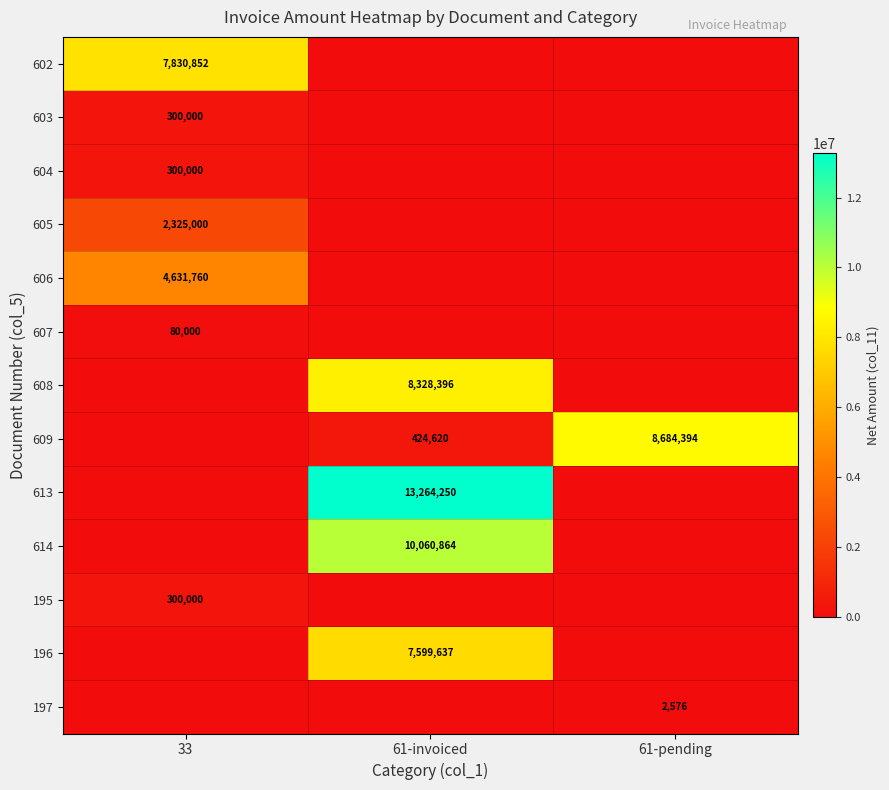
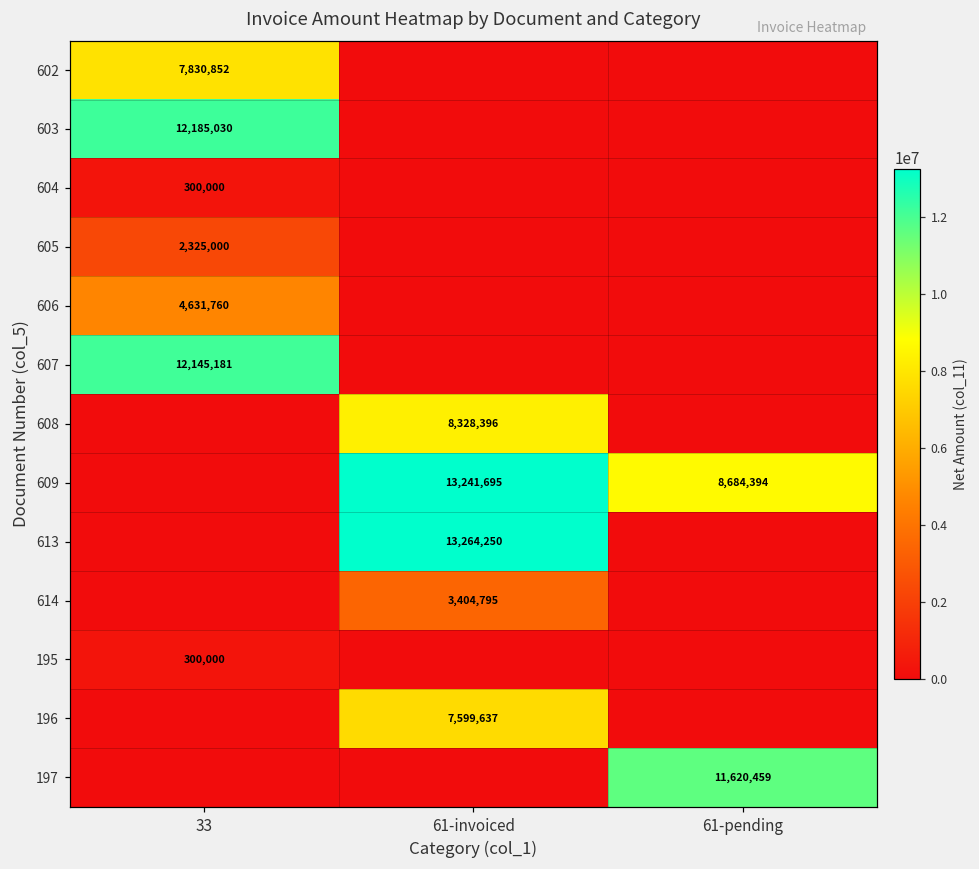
  {
    "602": {
      "33": "7,830,852"
    },
    "603": {
-     "33": "300,000"
+     "33": "12,185,030"
    },
    "604": {
      "33": "300,000"
    },
    "605": {
      "33": "2,325,000"
    },
    "606": {
      "33": "4,631,760"
    },
    "607": {
-     "33": "80,000"
+     "33": "12,145,181"
    },
    "608": {
      "61-invoiced": "8,328,396"
    },
    "609": {
-     "61-invoiced": "424,620",
+     "61-invoiced": "13,241,695",
      "61-pending": "8,684,394"
    },
    "613": {
      "61-invoiced": "13,264,250"
    },
    "614": {
-     "61-invoiced": "10,060,864"
+     "61-invoiced": "3,404,795"
    },
    "195": {
      "33": "300,000"
    },
    "196": {
      "61-invoiced": "7,599,637"
    },
    "197": {
-     "61-pending": "2,576"
+     "61-pending": "11,620,459"
    }
  }
